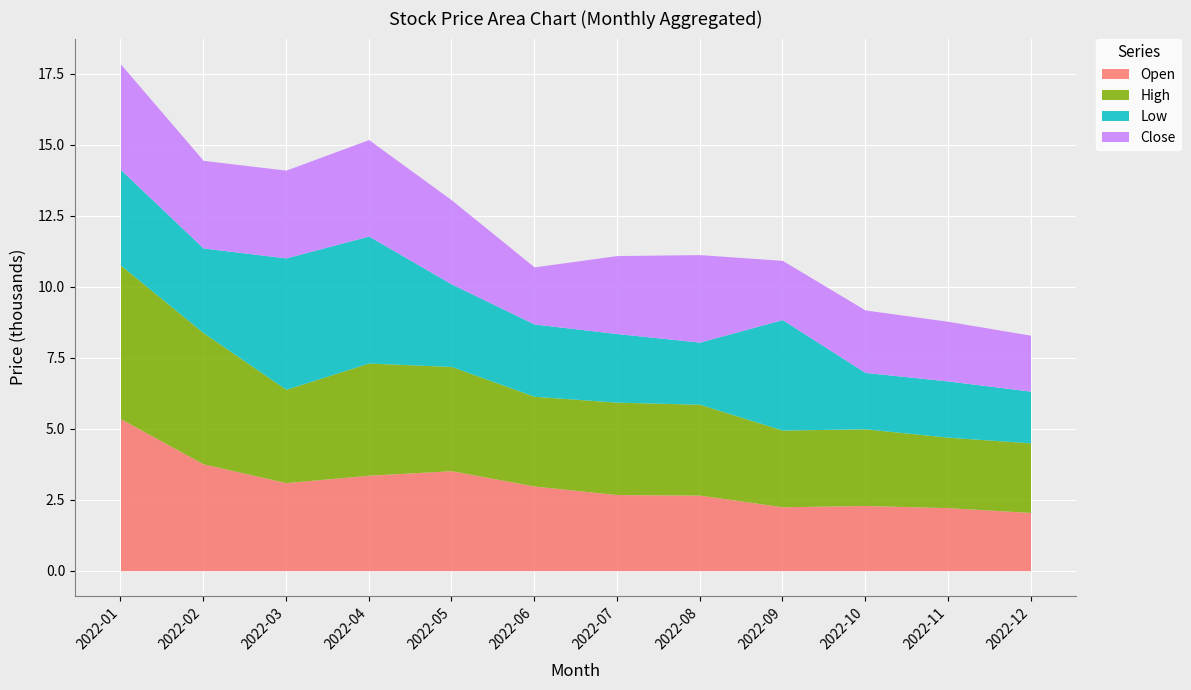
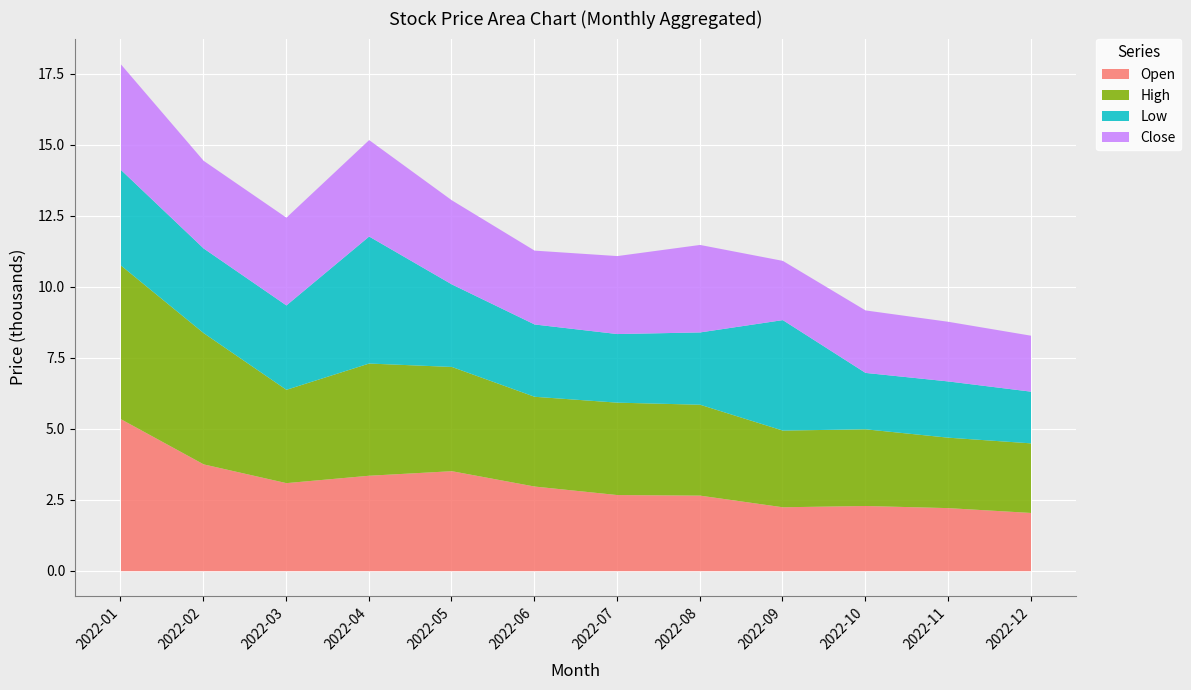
  {
    "Open": {
      "2022-01": 5.4,
      "2022-02": 3.8,
      "2022-03": 3.1,
      "2022-04": 3.4,
      "2022-05": 3.5,
      "2022-06": 3.0,
      "2022-07": 2.7,
      "2022-08": 2.7,
      "2022-09": 2.3,
      "2022-10": 2.3,
      "2022-11": 2.2,
      "2022-12": 2.1
    },
    "High": {
      "2022-01": 5.4,
      "2022-02": 4.6,
      "2022-03": 3.3,
      "2022-04": 4.0,
      "2022-05": 3.7,
      "2022-06": 3.2,
      "2022-07": 3.3,
      "2022-08": 3.2,
      "2022-09": 2.7,
      "2022-10": 2.7,
      "2022-11": 2.5,
      "2022-12": 2.5
    },
    "Low": {
      "2022-01": 3.4,
      "2022-02": 3.0,
-     "2022-03": 4.6,
+     "2022-03": 3.0,
      "2022-04": 4.5,
      "2022-05": 2.9,
      "2022-06": 2.5,
      "2022-07": 2.4,
-     "2022-08": 2.2,
+     "2022-08": 2.5,
      "2022-09": 3.9,
      "2022-10": 2.0,
      "2022-11": 2.0,
      "2022-12": 1.8
    },
    "Close": {
      "2022-01": 3.7,
      "2022-02": 3.1,
      "2022-03": 3.1,
      "2022-04": 3.4,
      "2022-05": 3.0,
-     "2022-06": 2.0,
+     "2022-06": 2.6,
      "2022-07": 2.7,
      "2022-08": 3.1,
      "2022-09": 2.1,
      "2022-10": 2.2,
      "2022-11": 2.1,
      "2022-12": 2.0
    }
  }
